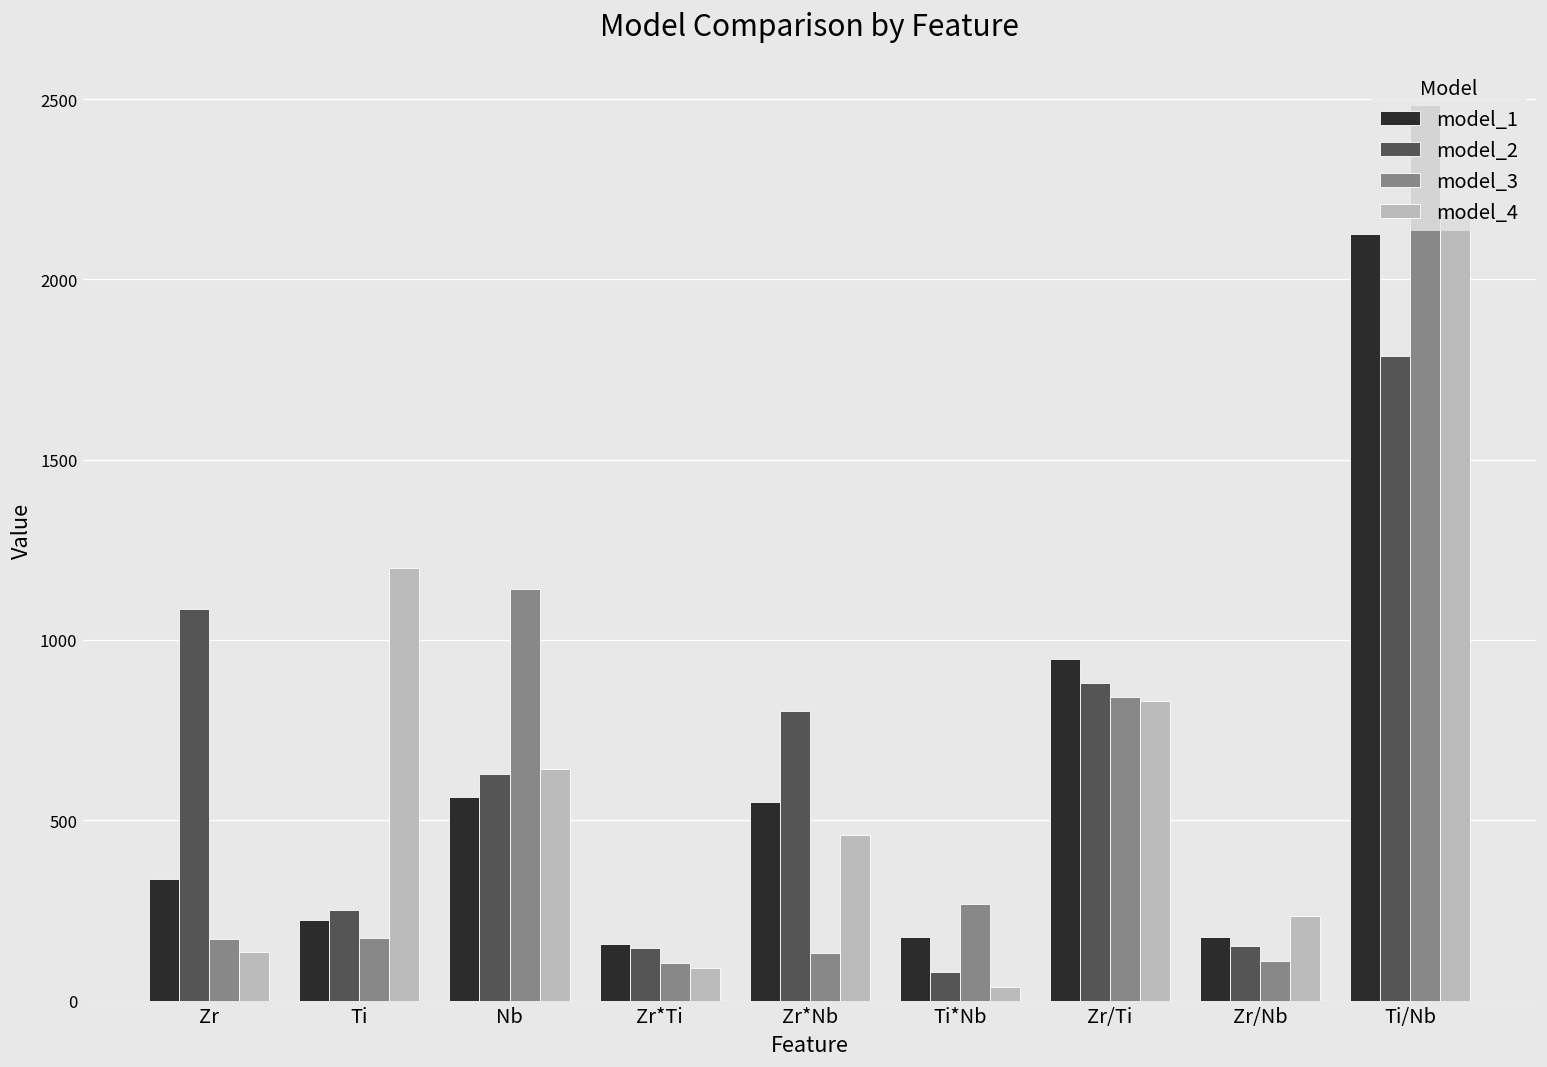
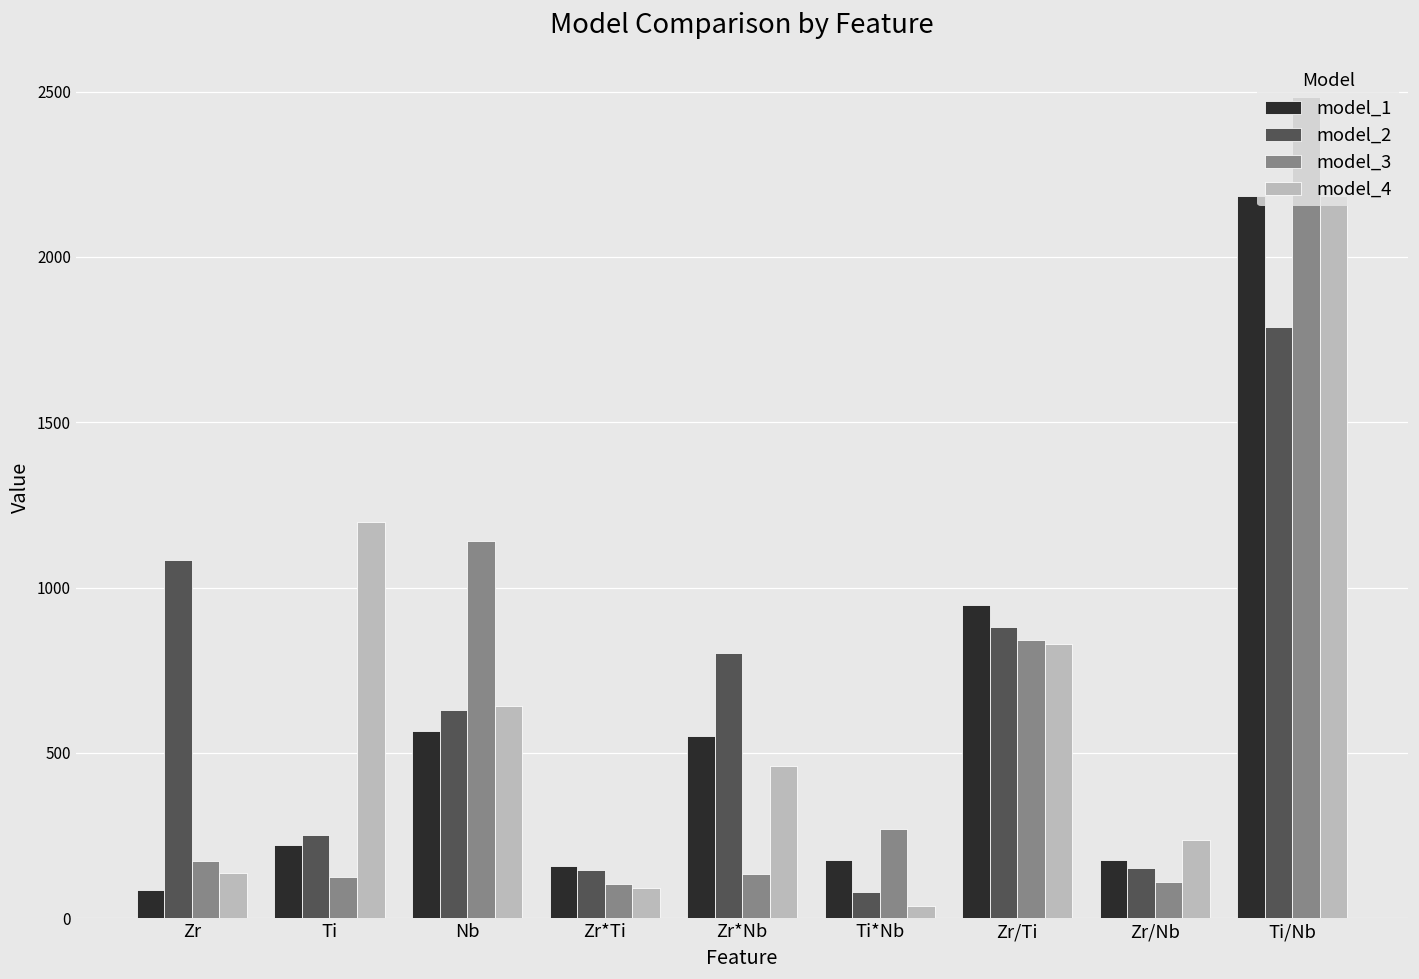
  {
    "model_1": {
-     "Zr": 340,
+     "Zr": 90,
      "Ti": 220,
      "Nb": 560,
      "Zr*Ti": 160,
      "Zr*Nb": 550,
      "Ti*Nb": 180,
      "Zr/Ti": 950,
      "Zr/Nb": 180,
-     "Ti/Nb": 2130
+     "Ti/Nb": 2180
    },
    "model_2": {
      "Zr": 1080,
      "Ti": 250,
      "Nb": 630,
      "Zr*Ti": 150,
      "Zr*Nb": 800,
      "Ti*Nb": 80,
      "Zr/Ti": 880,
      "Zr/Nb": 150,
      "Ti/Nb": 1790
    },
    "model_3": {
      "Zr": 170,
-     "Ti": 170,
+     "Ti": 120,
      "Nb": 1140,
      "Zr*Ti": 100,
      "Zr*Nb": 130,
      "Ti*Nb": 270,
      "Zr/Ti": 840,
      "Zr/Nb": 110
    },
    "model_4": {
      "Zr": 140,
      "Ti": 1200,
      "Nb": 640,
      "Zr*Ti": 90,
      "Zr*Nb": 460,
      "Ti*Nb": 40,
      "Zr/Ti": 830,
      "Zr/Nb": 240
    }
  }
